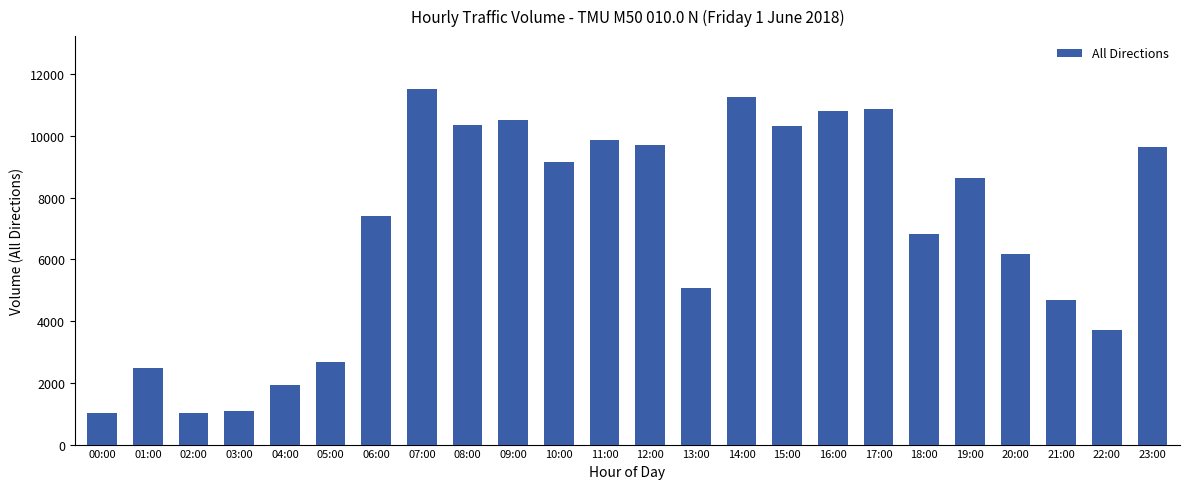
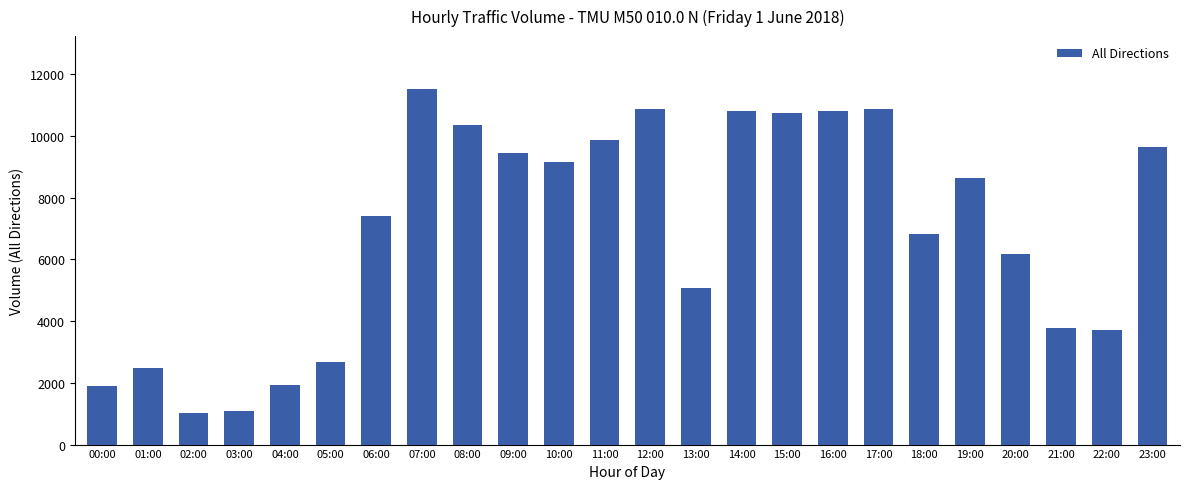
  {
-   "00:00": 1000,
+   "00:00": 1900,
    "01:00": 2500,
    "02:00": 1000,
    "03:00": 1100,
    "04:00": 1900,
    "05:00": 2700,
    "06:00": 7400,
    "07:00": 11500,
    "08:00": 10400,
-   "09:00": 10500,
+   "09:00": 9400,
    "10:00": 9200,
    "11:00": 9900,
-   "12:00": 9700,
+   "12:00": 10900,
    "13:00": 5100,
-   "14:00": 11200,
-   "15:00": 10300,
+   "14:00": 10800,
+   "15:00": 10700,
    "16:00": 10800,
    "17:00": 10900,
    "18:00": 6800,
    "19:00": 8600,
    "20:00": 6200,
-   "21:00": 4700,
+   "21:00": 3800,
    "22:00": 3700,
    "23:00": 9600
  }
